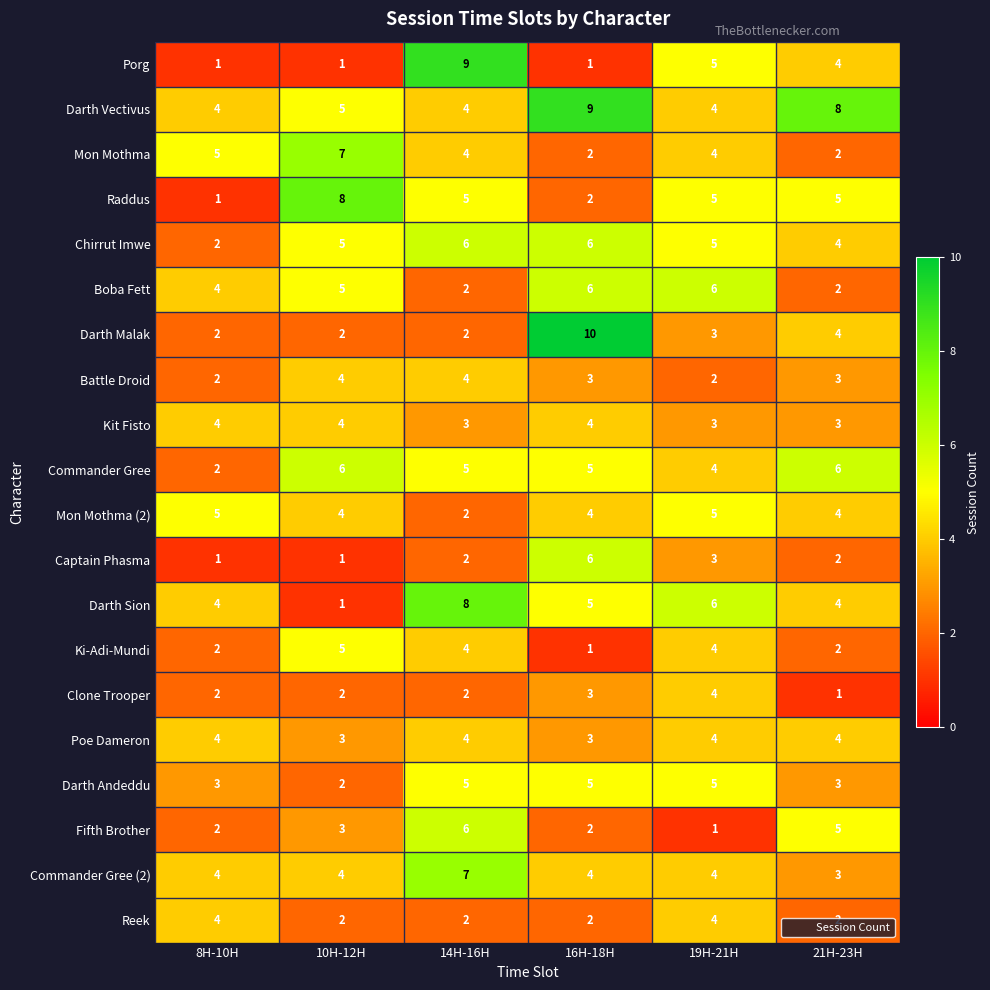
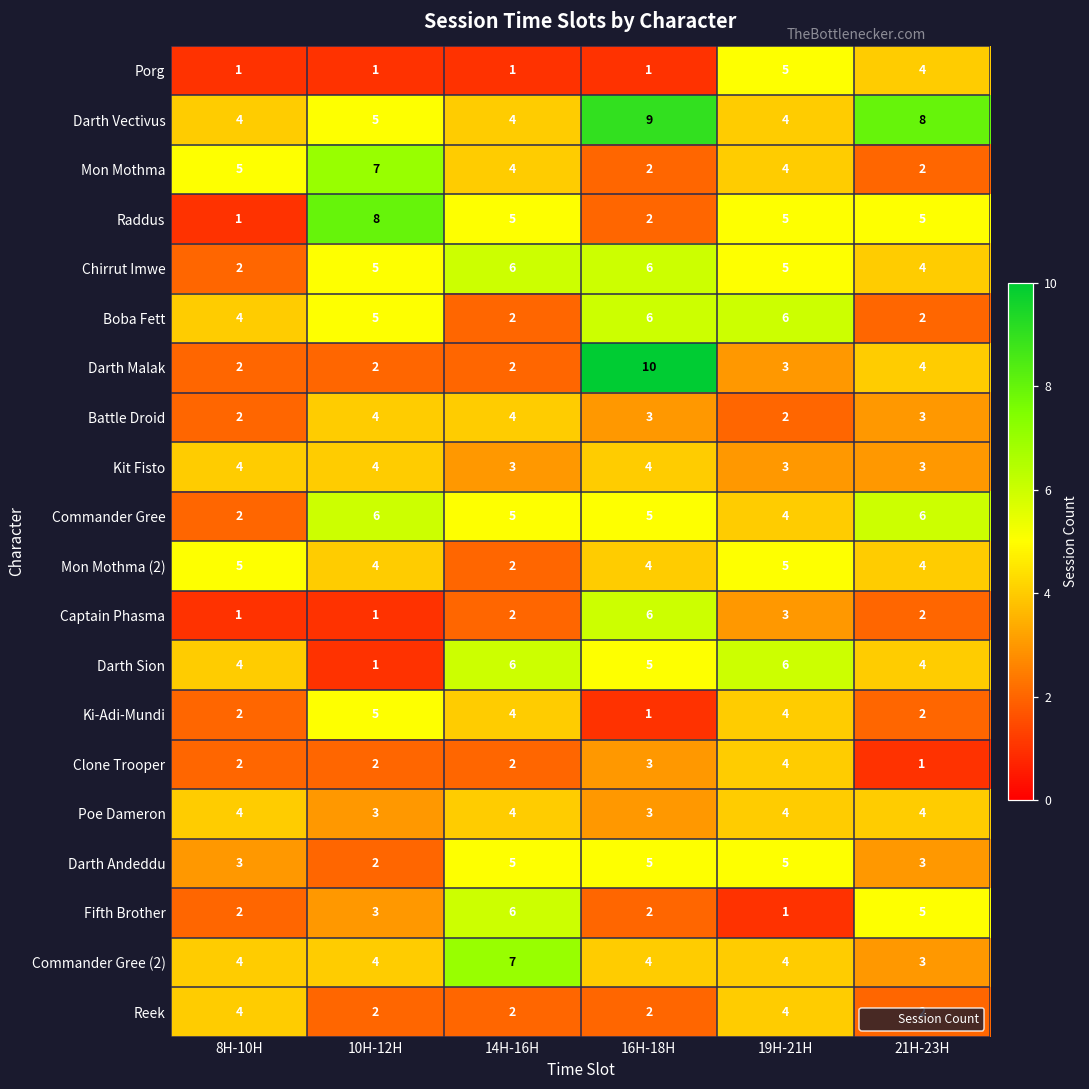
  {
    "Porg": {
      "8H-10H": 1,
      "10H-12H": 1,
-     "14H-16H": 9,
+     "14H-16H": 1,
      "16H-18H": 1,
      "19H-21H": 5,
      "21H-23H": 4
    },
    "Darth Vectivus": {
      "8H-10H": 4,
      "10H-12H": 5,
      "14H-16H": 4,
      "16H-18H": 9,
      "19H-21H": 4,
      "21H-23H": 8
    },
    "Mon Mothma": {
      "8H-10H": 5,
      "10H-12H": 7,
      "14H-16H": 4,
      "16H-18H": 2,
      "19H-21H": 4,
      "21H-23H": 2
    },
    "Raddus": {
      "8H-10H": 1,
      "10H-12H": 8,
      "14H-16H": 5,
      "16H-18H": 2,
      "19H-21H": 5,
      "21H-23H": 5
    },
    "Chirrut Imwe": {
      "8H-10H": 2,
      "10H-12H": 5,
      "14H-16H": 6,
      "16H-18H": 6,
      "19H-21H": 5,
      "21H-23H": 4
    },
    "Boba Fett": {
      "8H-10H": 4,
      "10H-12H": 5,
      "14H-16H": 2,
      "16H-18H": 6,
      "19H-21H": 6,
      "21H-23H": 2
    },
    "Darth Malak": {
      "8H-10H": 2,
      "10H-12H": 2,
      "14H-16H": 2,
      "16H-18H": 10,
      "19H-21H": 3,
      "21H-23H": 4
    },
    "Battle Droid": {
      "8H-10H": 2,
      "10H-12H": 4,
      "14H-16H": 4,
      "16H-18H": 3,
      "19H-21H": 2,
      "21H-23H": 3
    },
    "Kit Fisto": {
      "8H-10H": 4,
      "10H-12H": 4,
      "14H-16H": 3,
      "16H-18H": 4,
      "19H-21H": 3,
      "21H-23H": 3
    },
    "Commander Gree": {
      "8H-10H": 2,
      "10H-12H": 6,
      "14H-16H": 5,
      "16H-18H": 5,
      "19H-21H": 4,
      "21H-23H": 6
    },
    "Mon Mothma (2)": {
      "8H-10H": 5,
      "10H-12H": 4,
      "14H-16H": 2,
      "16H-18H": 4,
      "19H-21H": 5,
      "21H-23H": 4
    },
    "Captain Phasma": {
      "8H-10H": 1,
      "10H-12H": 1,
      "14H-16H": 2,
      "16H-18H": 6,
      "19H-21H": 3,
      "21H-23H": 2
    },
    "Darth Sion": {
      "8H-10H": 4,
      "10H-12H": 1,
-     "14H-16H": 8,
+     "14H-16H": 6,
      "16H-18H": 5,
      "19H-21H": 6,
      "21H-23H": 4
    },
    "Ki-Adi-Mundi": {
      "8H-10H": 2,
      "10H-12H": 5,
      "14H-16H": 4,
      "16H-18H": 1,
      "19H-21H": 4,
      "21H-23H": 2
    },
    "Clone Trooper": {
      "8H-10H": 2,
      "10H-12H": 2,
      "14H-16H": 2,
      "16H-18H": 3,
      "19H-21H": 4,
      "21H-23H": 1
    },
    "Poe Dameron": {
      "8H-10H": 4,
      "10H-12H": 3,
      "14H-16H": 4,
      "16H-18H": 3,
      "19H-21H": 4,
      "21H-23H": 4
    },
    "Darth Andeddu": {
      "8H-10H": 3,
      "10H-12H": 2,
      "14H-16H": 5,
      "16H-18H": 5,
      "19H-21H": 5,
      "21H-23H": 3
    },
    "Fifth Brother": {
      "8H-10H": 2,
      "10H-12H": 3,
      "14H-16H": 6,
      "16H-18H": 2,
      "19H-21H": 1,
      "21H-23H": 5
    },
    "Commander Gree (2)": {
      "8H-10H": 4,
      "10H-12H": 4,
      "14H-16H": 7,
      "16H-18H": 4,
      "19H-21H": 4,
      "21H-23H": 3
    },
    "Reek": {
      "8H-10H": 4,
      "10H-12H": 2,
      "14H-16H": 2,
      "16H-18H": 2,
      "19H-21H": 4
    }
  }
